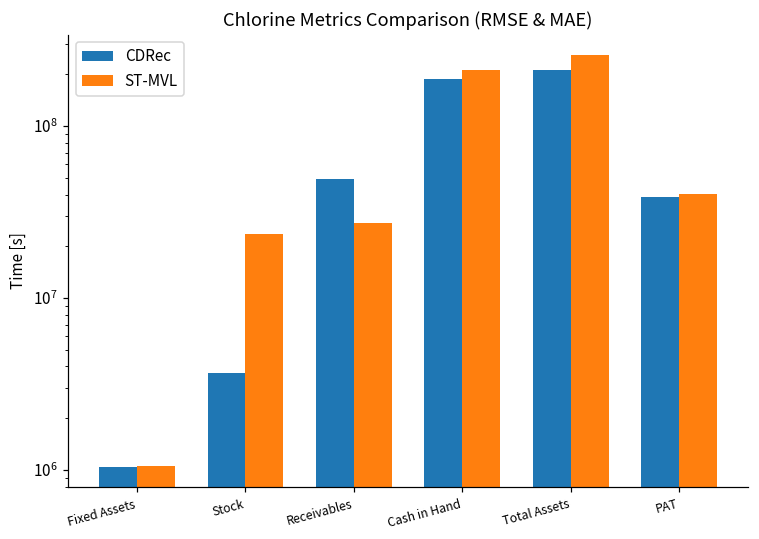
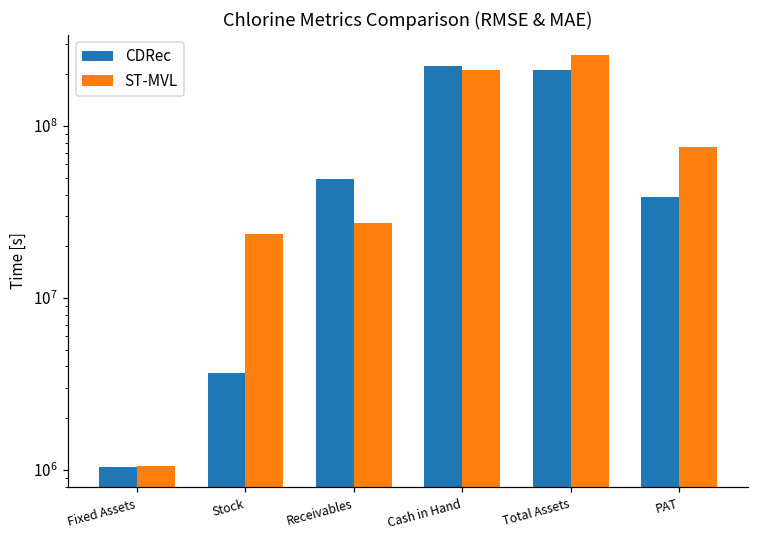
  {
    "CDRec": {
      "Fixed Assets": 1000000,
      "Stock": 3700000,
      "Receivables": 49000000,
-     "Cash in Hand": 190000000,
+     "Cash in Hand": 220000000,
      "Total Assets": 210000000,
      "PAT": 39000000
    },
    "ST-MVL": {
      "Fixed Assets": 1100000,
      "Stock": 23000000,
      "Receivables": 27000000,
      "Cash in Hand": 210000000,
      "Total Assets": 260000000,
-     "PAT": 40000000
+     "PAT": 80000000
    }
  }
